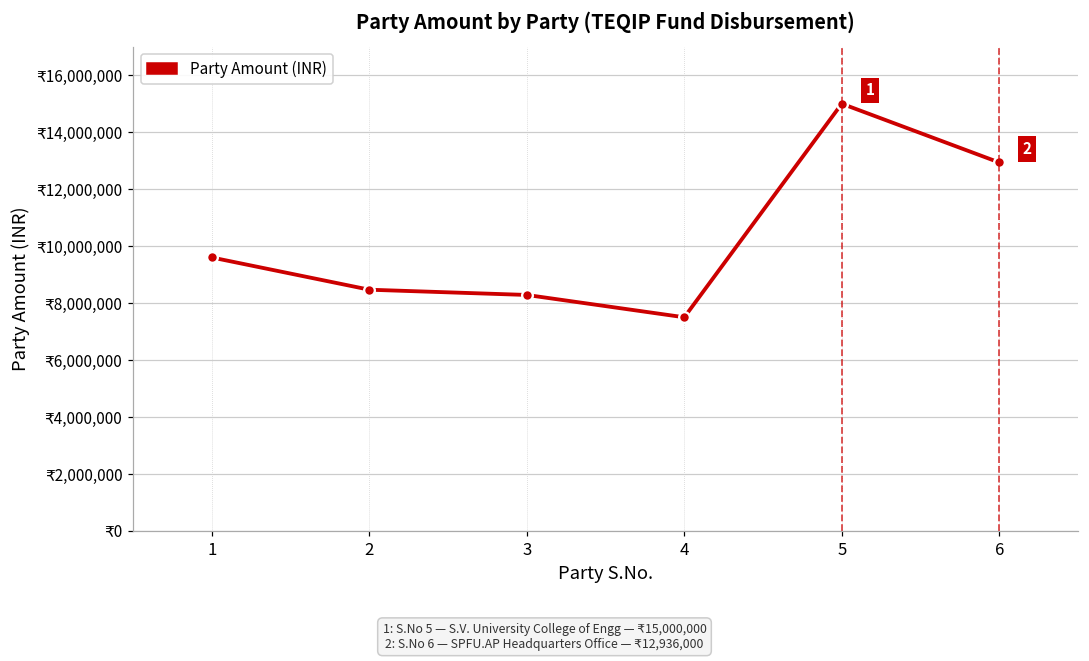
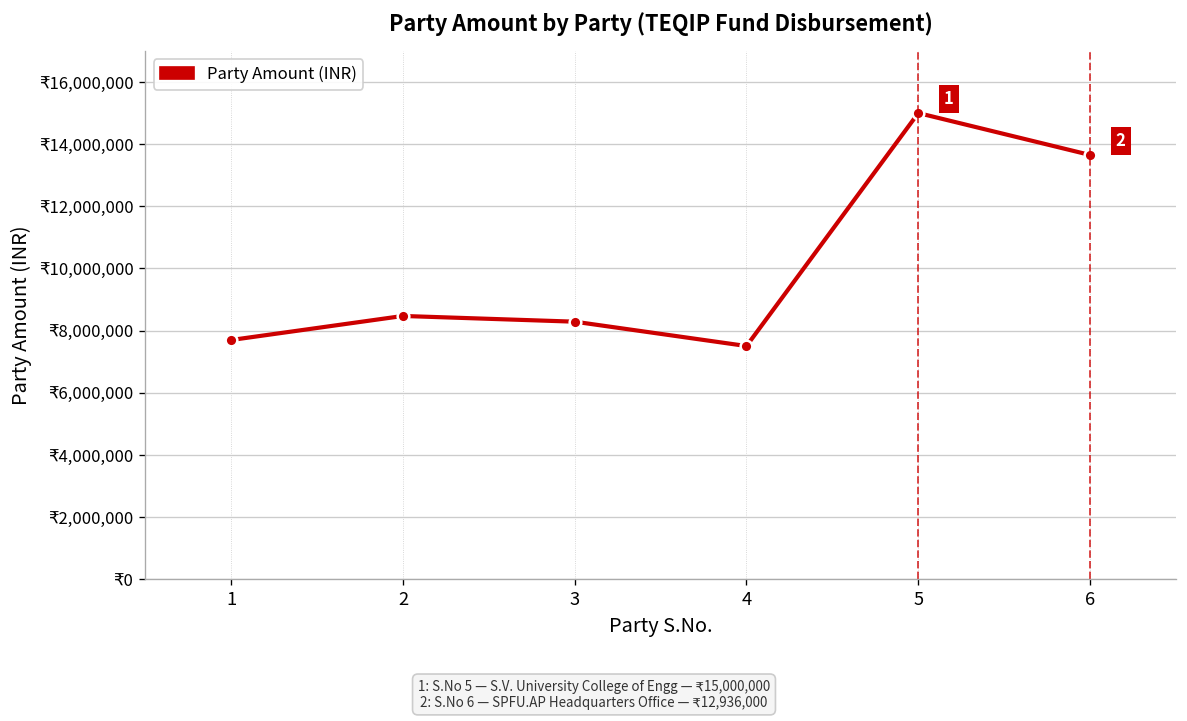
  {
-   "1": "₹9,600,000",
+   "1": "₹7,700,000",
    "2": "₹8,500,000",
    "3": "₹8,300,000",
    "4": "₹7,500,000",
-   "6": "₹12,900,000"
+   "6": "₹13,700,000"
  }
